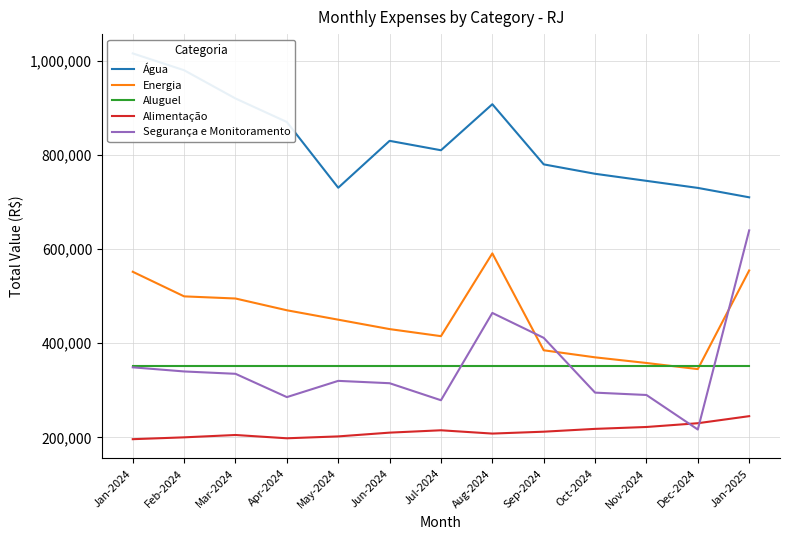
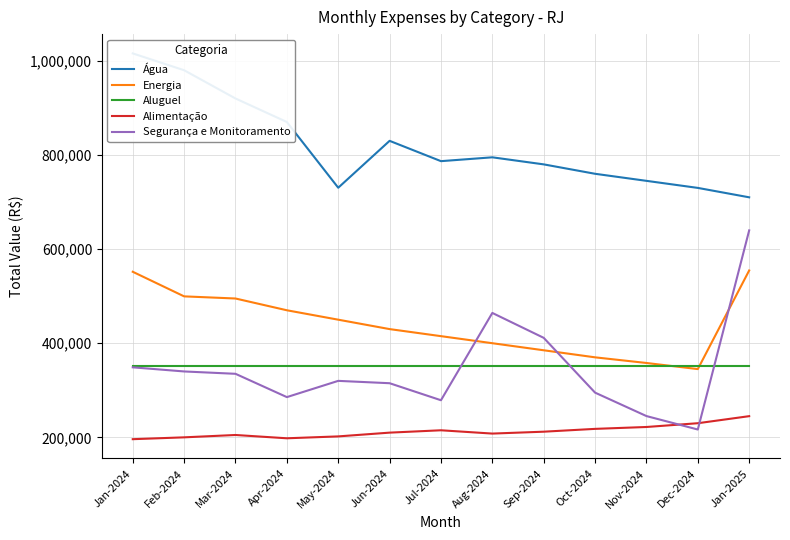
  {
    "Água": {
      "May-2024": "730,000",
      "Jun-2024": "830,000",
-     "Jul-2024": "810,000",
-     "Aug-2024": "910,000",
+     "Jul-2024": "790,000",
+     "Aug-2024": "800,000",
      "Sep-2024": "780,000",
      "Oct-2024": "760,000",
      "Nov-2024": "750,000",
      "Dec-2024": "730,000",
      "Jan-2025": "710,000"
    },
    "Energia": {
      "Jan-2024": "550,000",
      "Feb-2024": "500,000",
      "Mar-2024": "500,000",
      "Apr-2024": "470,000",
      "May-2024": "450,000",
      "Jun-2024": "430,000",
      "Jul-2024": "420,000",
-     "Aug-2024": "590,000",
+     "Aug-2024": "400,000",
      "Sep-2024": "390,000",
      "Oct-2024": "370,000",
      "Nov-2024": "360,000",
      "Dec-2024": "350,000",
      "Jan-2025": "550,000"
    },
    "Aluguel": {
      "Feb-2024": "350,000",
      "Mar-2024": "350,000",
      "Apr-2024": "350,000",
      "May-2024": "350,000",
      "Jun-2024": "350,000",
      "Jul-2024": "350,000",
      "Aug-2024": "350,000",
      "Sep-2024": "350,000",
      "Oct-2024": "350,000",
      "Nov-2024": "350,000",
      "Dec-2024": "350,000",
      "Jan-2025": "350,000"
    },
    "Alimentação": {
      "Jan-2024": "200,000",
      "Feb-2024": "200,000",
      "Mar-2024": "210,000",
      "Apr-2024": "200,000",
      "May-2024": "200,000",
      "Jun-2024": "210,000",
      "Jul-2024": "220,000",
      "Aug-2024": "210,000",
      "Sep-2024": "210,000",
      "Oct-2024": "220,000",
      "Nov-2024": "220,000",
      "Dec-2024": "230,000",
      "Jan-2025": "250,000"
    },
    "Segurança e Monitoramento": {
      "Feb-2024": "340,000",
      "Mar-2024": "340,000",
      "Apr-2024": "290,000",
      "May-2024": "320,000",
      "Jun-2024": "320,000",
      "Jul-2024": "280,000",
      "Aug-2024": "460,000",
      "Sep-2024": "410,000",
      "Oct-2024": "300,000",
-     "Nov-2024": "290,000",
+     "Nov-2024": "250,000",
      "Dec-2024": "220,000",
      "Jan-2025": "640,000"
    }
  }
